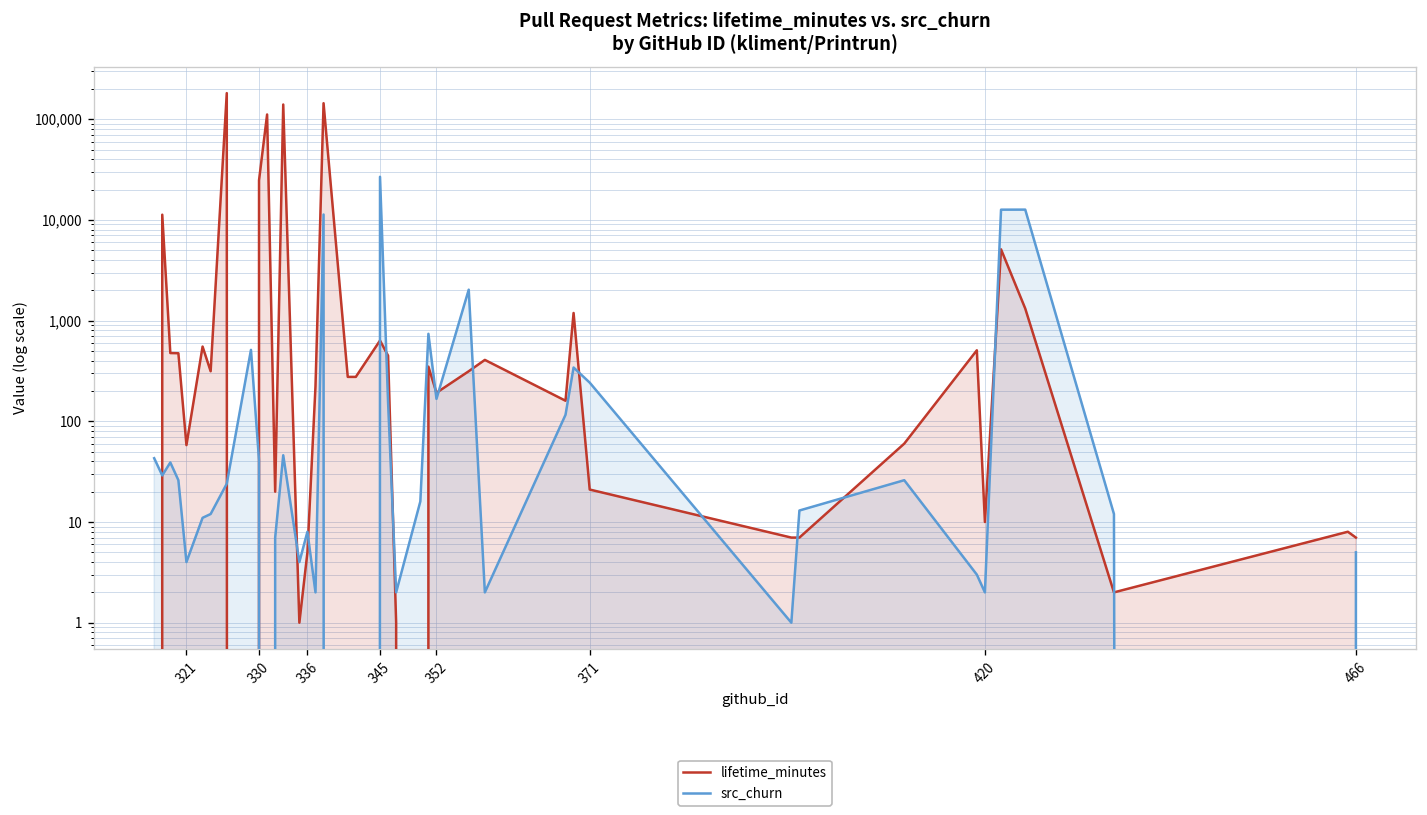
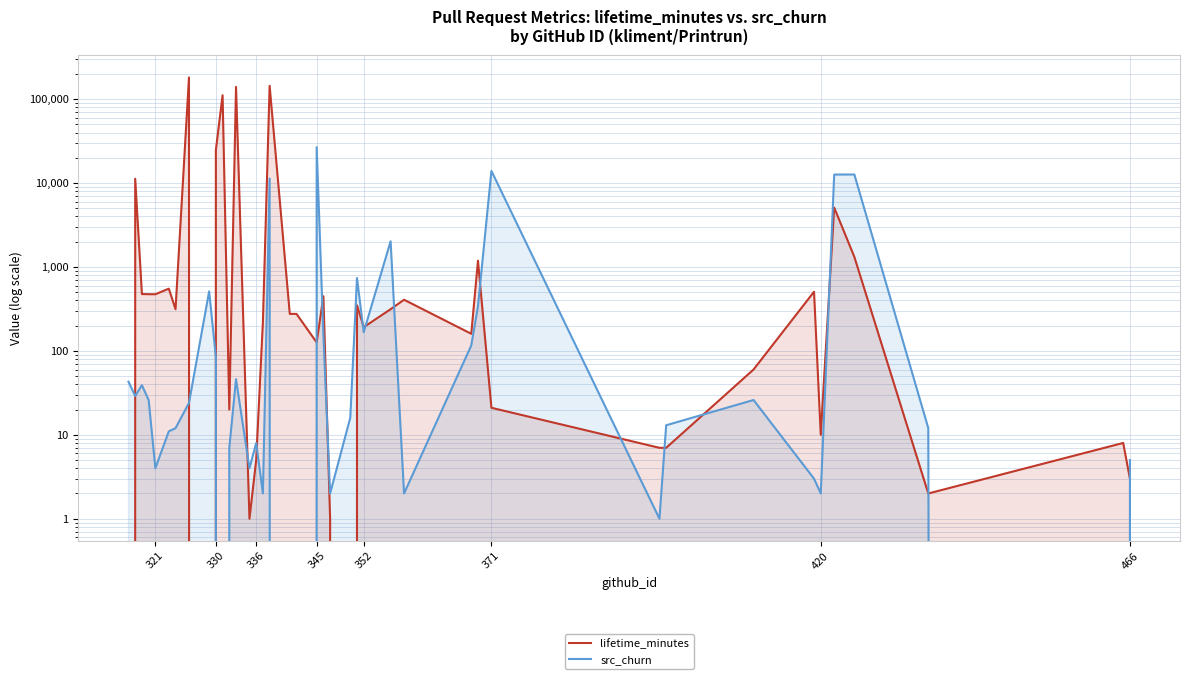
  {
    "lifetime_minutes": {
-     "321": "60",
+     "321": "500",
      "330": "25,000",
      "336": "5",
-     "345": "600",
+     "345": "130",
      "352": "190",
      "371": "21",
      "420": "10",
-     "466": "7"
+     "466": "3"
    },
    "src_churn": {
      "321": "4",
-     "330": "40",
+     "330": "90",
      "336": "8",
      "345": "27,000",
      "352": "170",
-     "371": "240",
+     "371": "14,000",
      "420": "2",
      "466": "5"
    }
  }
